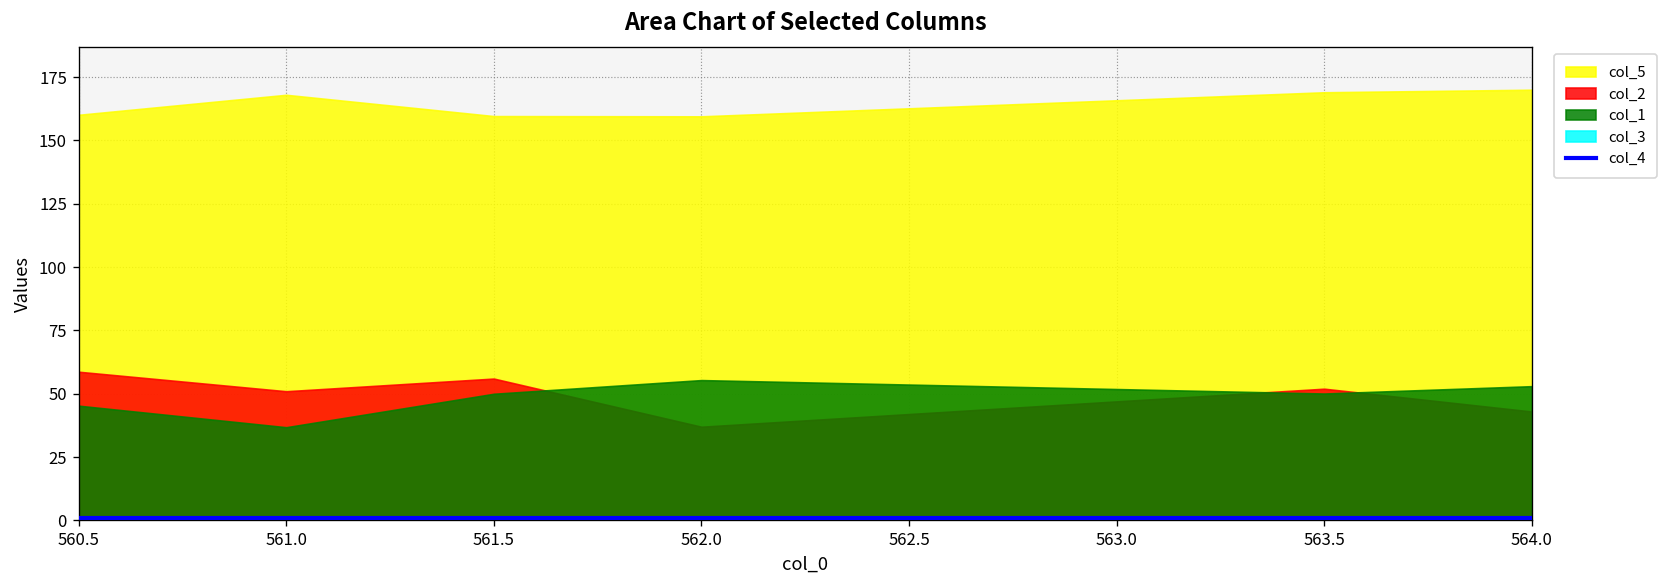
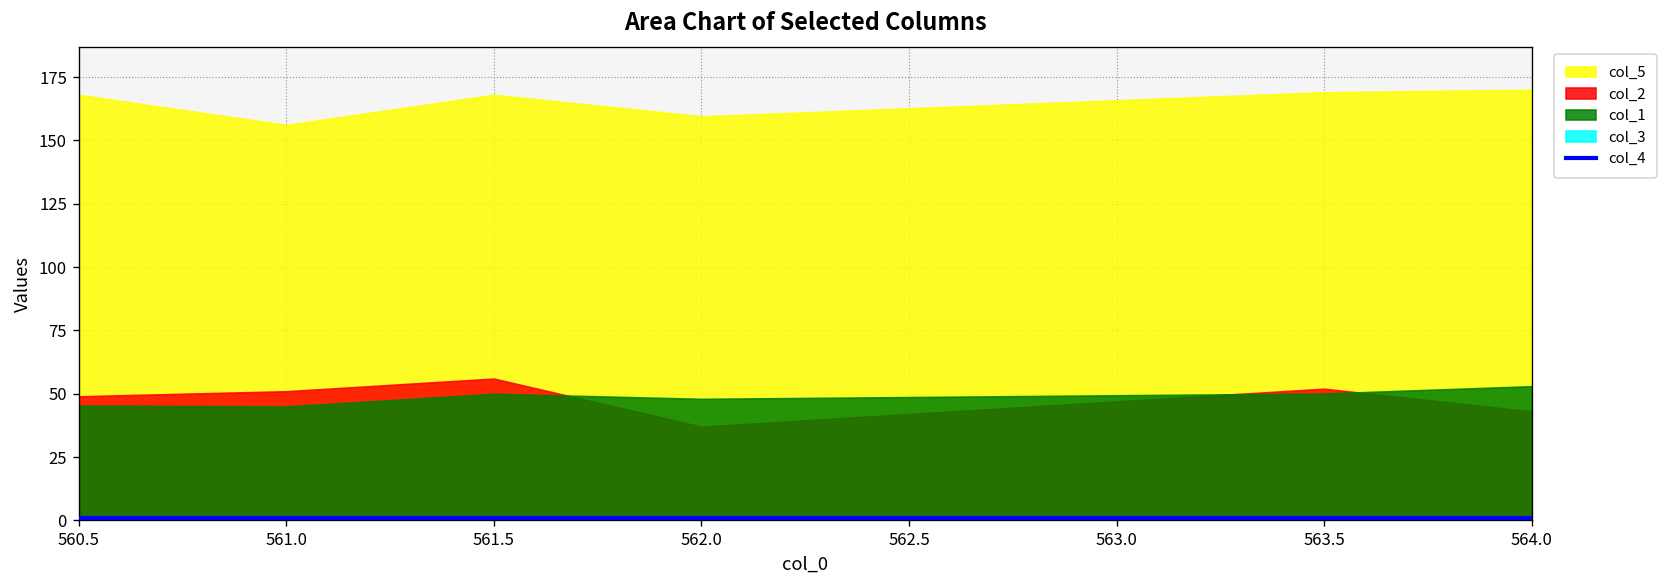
  {
    "col_5": {
-     "560.5": 160,
-     "561.0": 168,
-     "561.5": 160,
+     "560.5": 168,
+     "561.0": 156,
+     "561.5": 168,
      "562.0": 160,
      "563.5": 169,
      "564.0": 170
    },
    "col_2": {
-     "560.5": 59,
+     "560.5": 49,
      "561.0": 51,
      "561.5": 56,
      "562.0": 37,
      "563.5": 52,
      "564.0": 43
    },
    "col_1": {
      "560.5": 45,
-     "561.0": 37,
+     "561.0": 45,
      "561.5": 50,
-     "562.0": 55,
+     "562.0": 48,
      "563.5": 50,
      "564.0": 53
    }
  }
